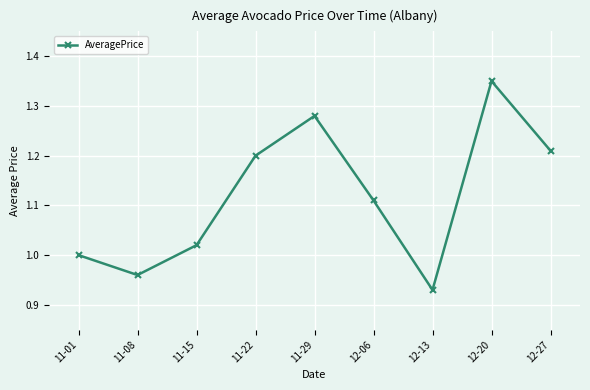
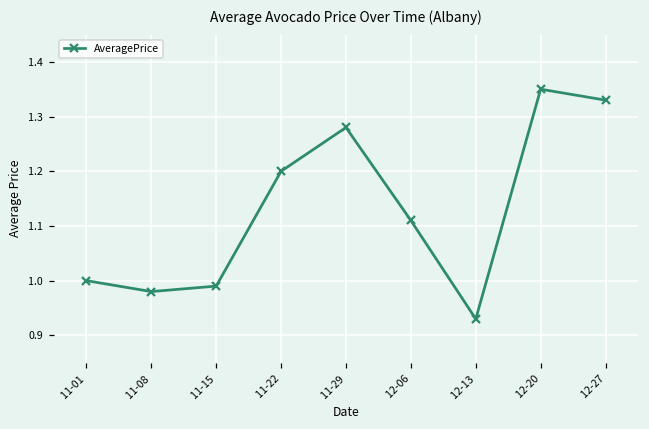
  {
    "11-01": 1.00,
-   "11-08": 0.96,
-   "11-15": 1.02,
+   "11-08": 0.98,
+   "11-15": 0.99,
    "11-22": 1.20,
    "11-29": 1.28,
    "12-06": 1.11,
    "12-13": 0.93,
    "12-20": 1.35,
-   "12-27": 1.21
+   "12-27": 1.33
  }
